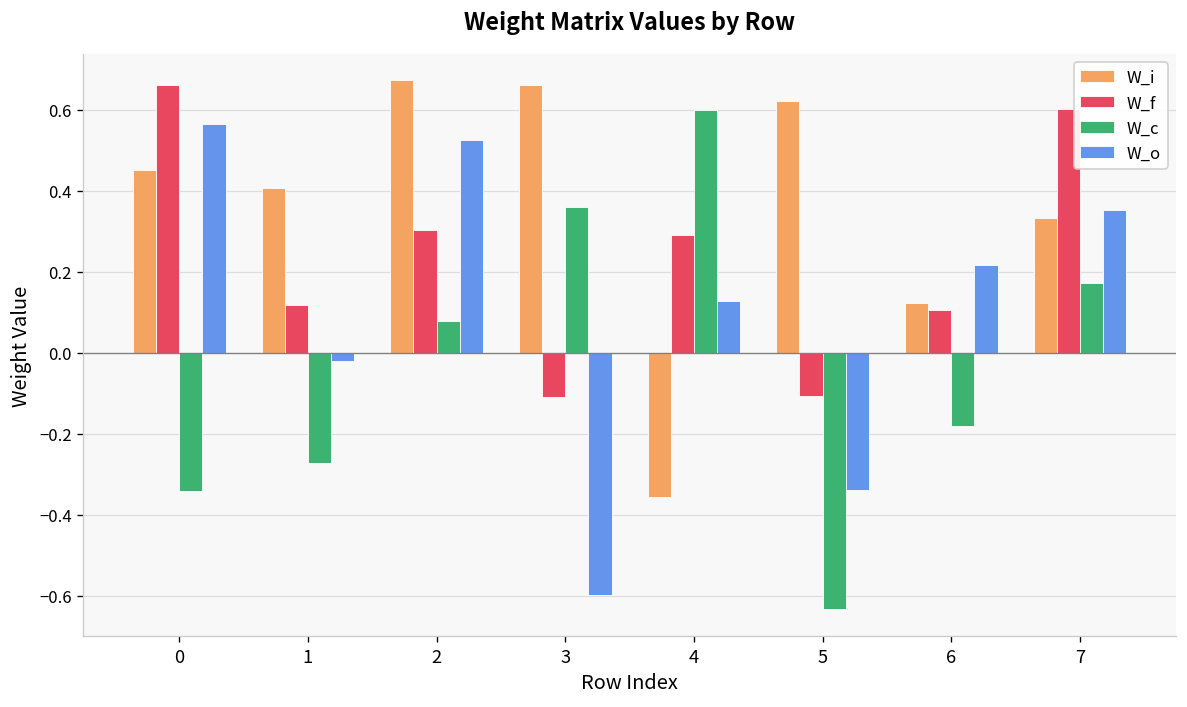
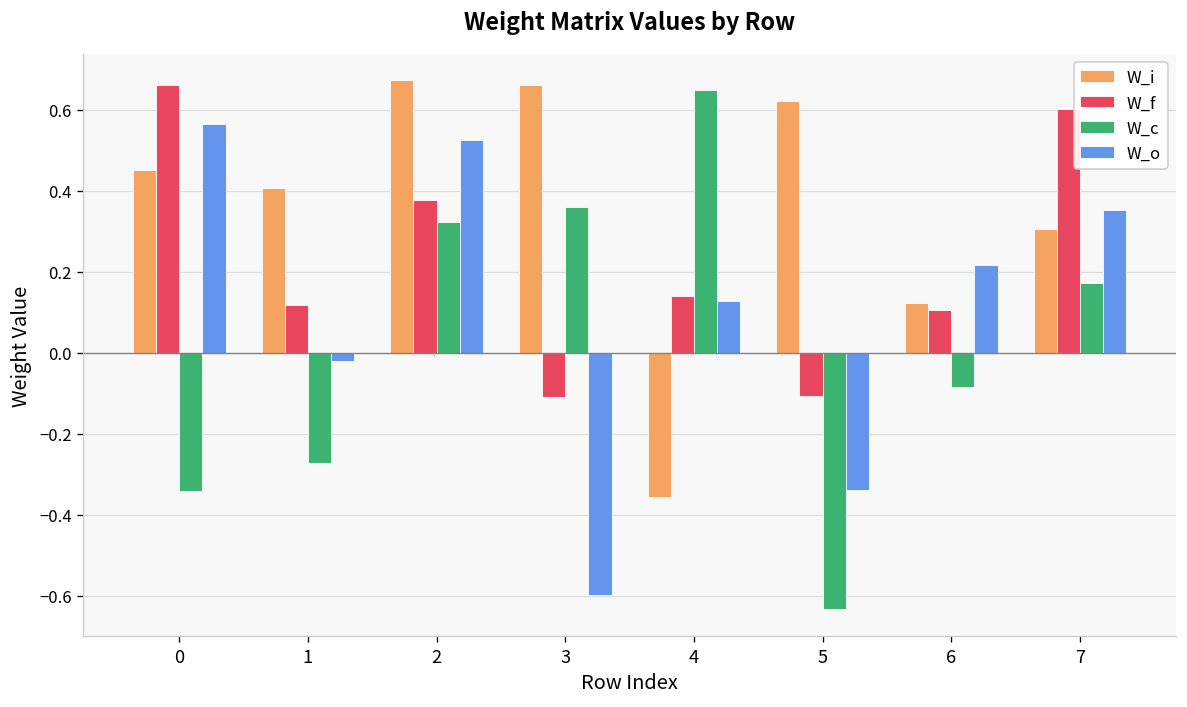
  {
    "W_i": {
      "0": 0.45,
      "1": 0.41,
      "2": 0.67,
      "3": 0.66,
      "4": -0.36,
      "5": 0.62,
      "6": 0.12,
-     "7": 0.33
+     "7": 0.31
    },
    "W_f": {
      "0": 0.66,
      "1": 0.12,
-     "2": 0.30,
+     "2": 0.38,
      "3": -0.11,
-     "4": 0.29,
+     "4": 0.14,
      "5": -0.11,
      "6": 0.11,
      "7": 0.60
    },
    "W_c": {
      "0": -0.34,
      "1": -0.27,
-     "2": 0.08,
+     "2": 0.32,
      "3": 0.36,
-     "4": 0.60,
+     "4": 0.65,
      "5": -0.63,
-     "6": -0.18,
+     "6": -0.08,
      "7": 0.17
    },
    "W_o": {
      "0": 0.57,
      "1": -0.02,
      "2": 0.53,
      "3": -0.60,
      "4": 0.13,
      "5": -0.34,
      "6": 0.22,
      "7": 0.35
    }
  }
